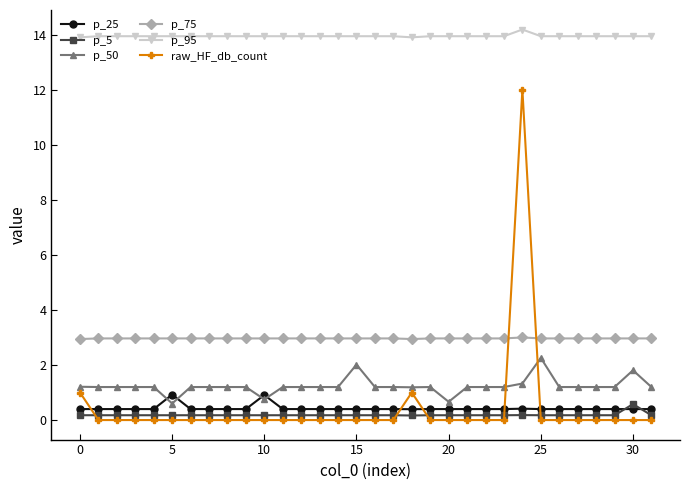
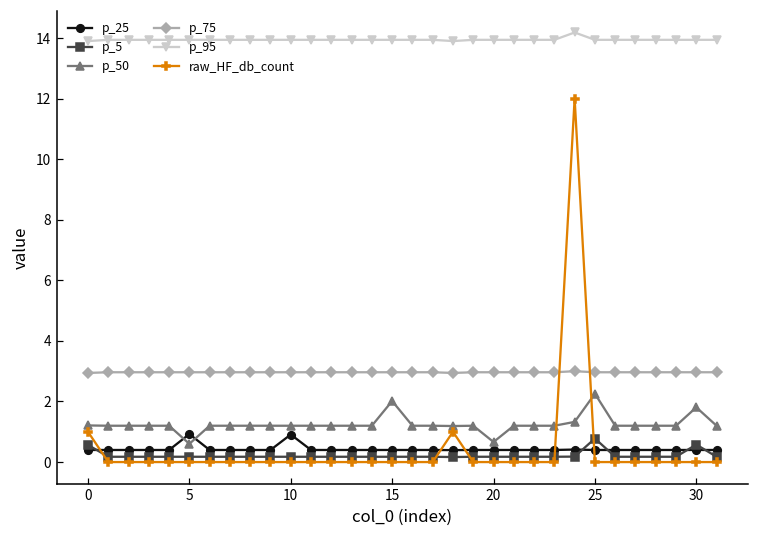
  {
    "p_25": {
      "0": 0.4,
      "5": 0.9,
      "10": 0.9,
      "15": 0.4,
      "20": 0.4,
      "25": 0.4,
      "30": 0.4
    },
    "p_5": {
-     "0": 0.2,
+     "0": 0.6,
      "5": 0.2,
      "10": 0.2,
      "15": 0.2,
      "20": 0.2,
-     "25": 0.2,
+     "25": 0.8,
      "30": 0.6
    },
    "p_50": {
      "0": 1.2,
      "5": 0.6,
-     "10": 0.8,
+     "10": 1.2,
      "15": 2.0,
      "20": 0.7,
      "25": 2.3,
      "30": 1.8
    },
    "raw_HF_db_count": {
      "0": 1.0,
      "5": 0.0,
      "10": 0.0,
      "15": 0.0,
      "20": 0.0,
      "25": 0.0,
      "30": 0.0
    }
  }
